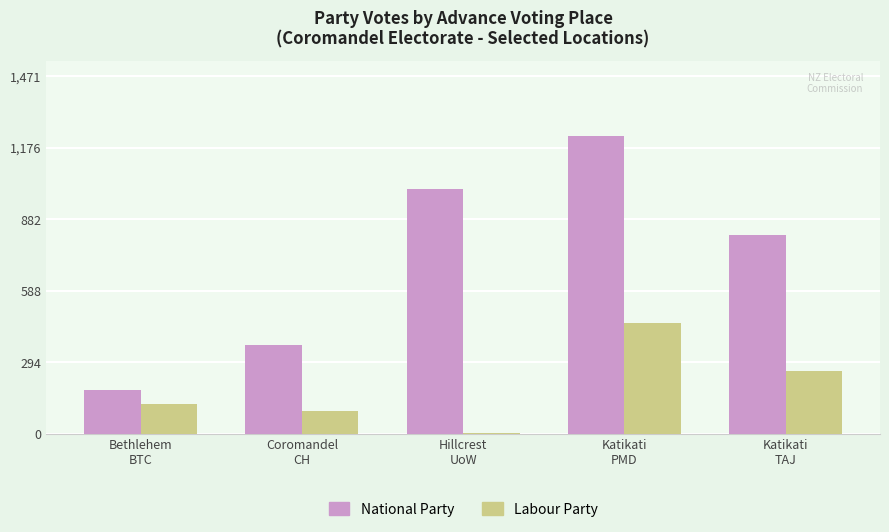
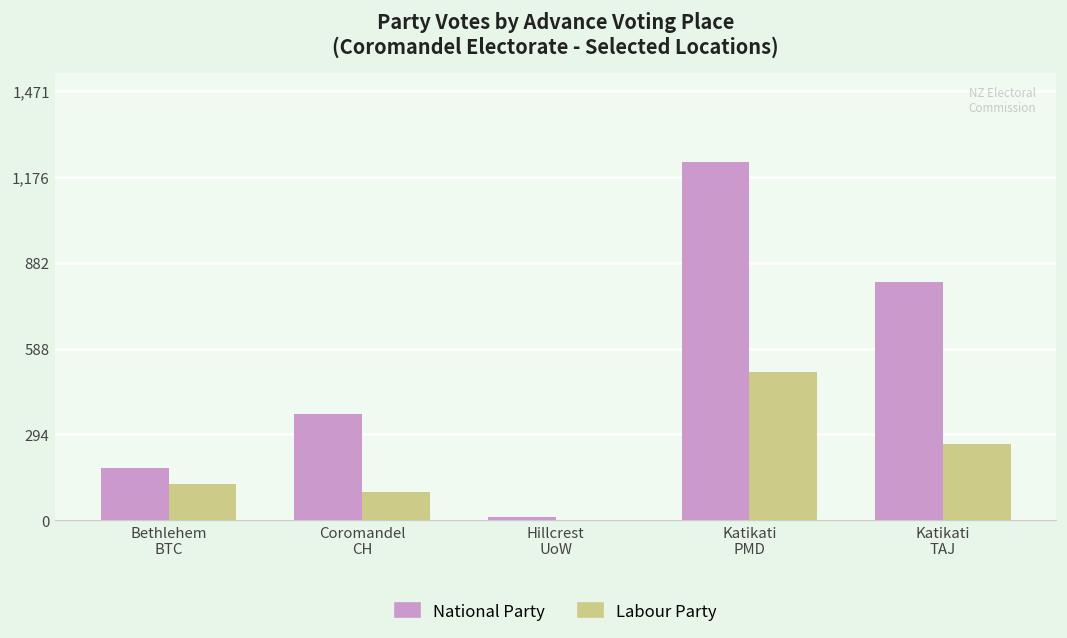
  {
    "National Party": {
      "Bethlehem BTC": "180",
      "Coromandel CH": "360",
-     "Hillcrest UoW": "1,010",
+     "Hillcrest UoW": "10",
      "Katikati PMD": "1,230",
      "Katikati TAJ": "820"
    },
    "Labour Party": {
      "Bethlehem BTC": "130",
      "Coromandel CH": "100",
-     "Katikati PMD": "460",
+     "Katikati PMD": "510",
      "Katikati TAJ": "260"
    }
  }
